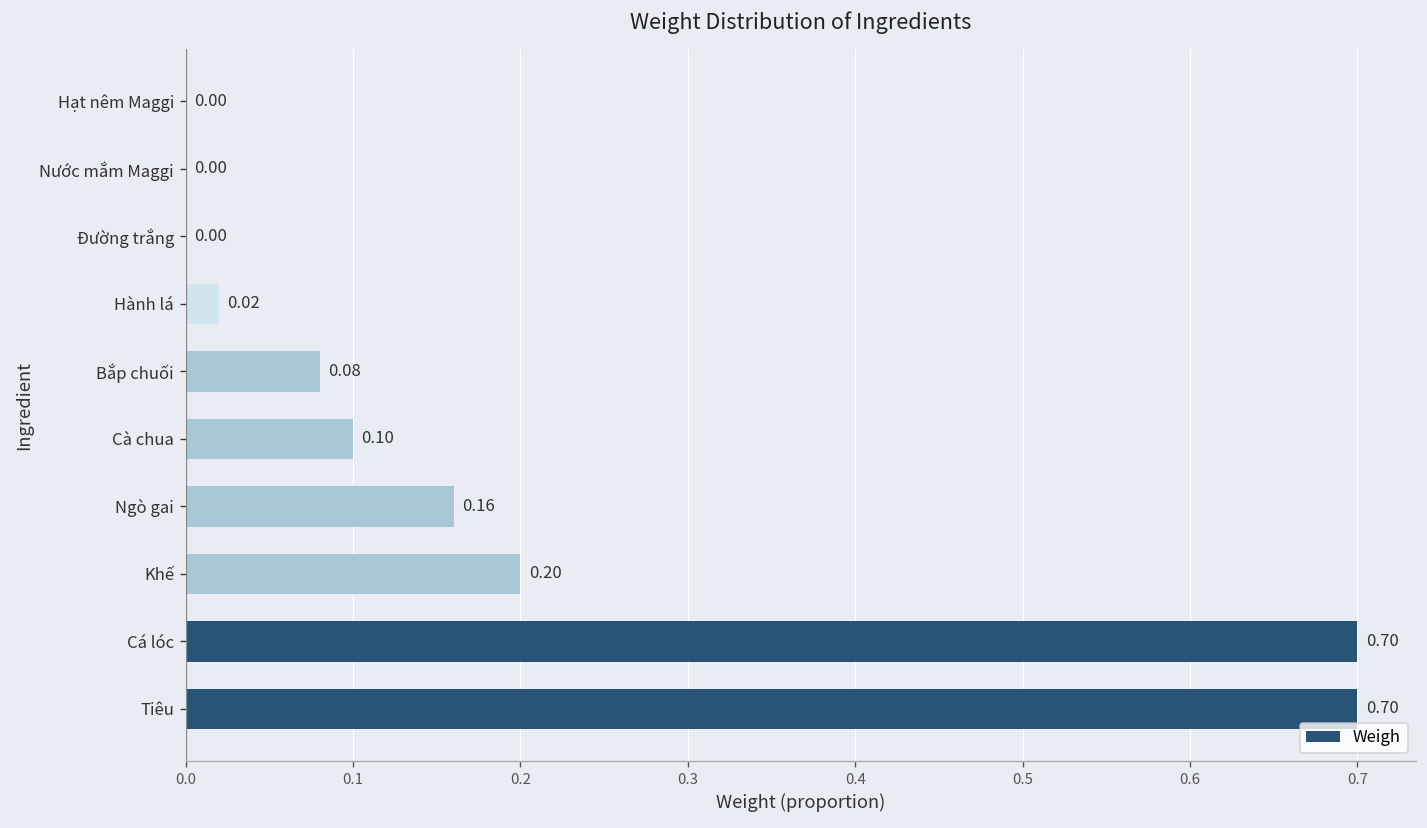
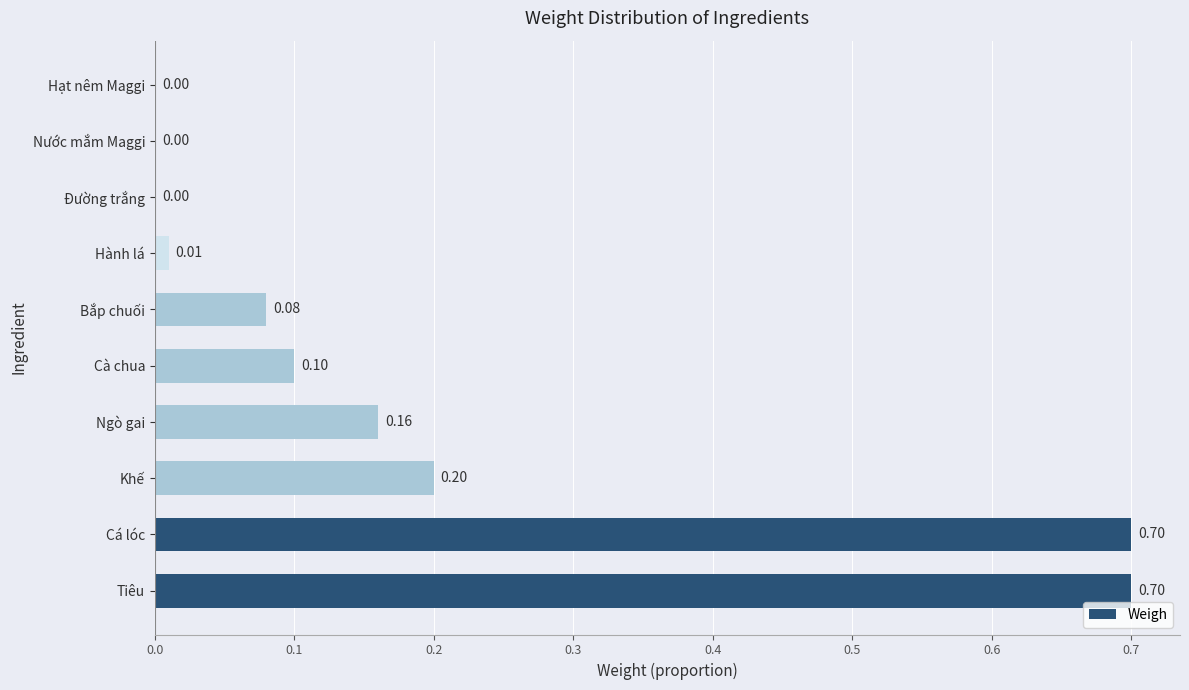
  {
    "Hạt nêm Maggi": 0.00,
    "Nước mắm Maggi": 0.00,
    "Đường trắng": 0.00,
-   "Hành lá": 0.02,
+   "Hành lá": 0.01,
    "Bắp chuối": 0.08,
    "Cà chua": 0.10,
    "Ngò gai": 0.16,
    "Khế": 0.20,
    "Cá lóc": 0.70,
    "Tiêu": 0.70
  }
